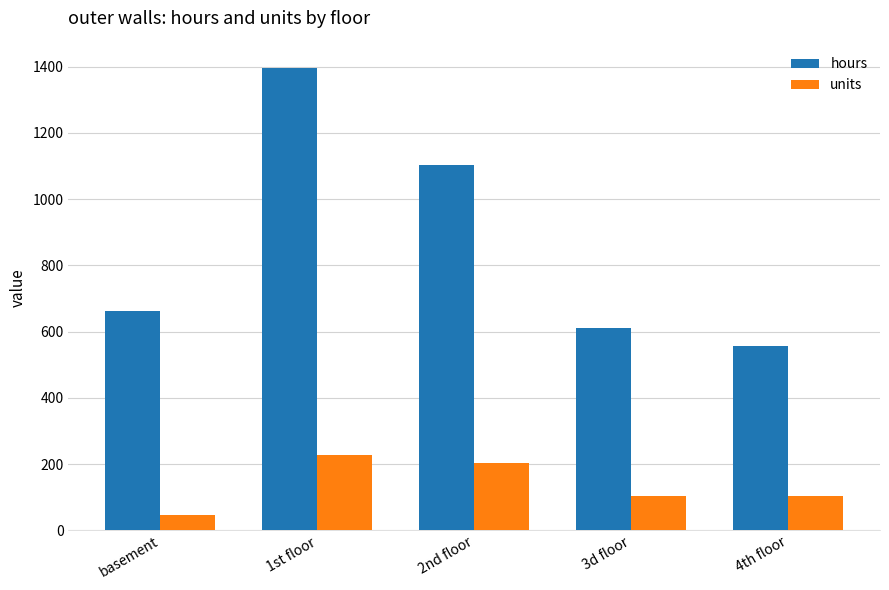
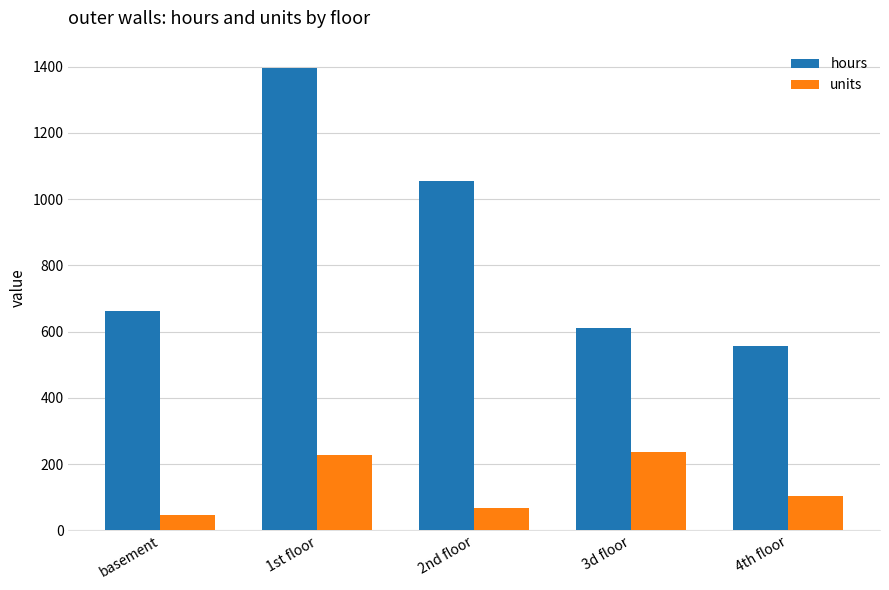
  {
    "hours": {
      "basement": 660,
      "1st floor": 1400,
-     "2nd floor": 1100,
+     "2nd floor": 1060,
      "3d floor": 610,
      "4th floor": 560
    },
    "units": {
      "basement": 50,
      "1st floor": 230,
-     "2nd floor": 200,
-     "3d floor": 110,
+     "2nd floor": 70,
+     "3d floor": 240,
      "4th floor": 110
    }
  }
